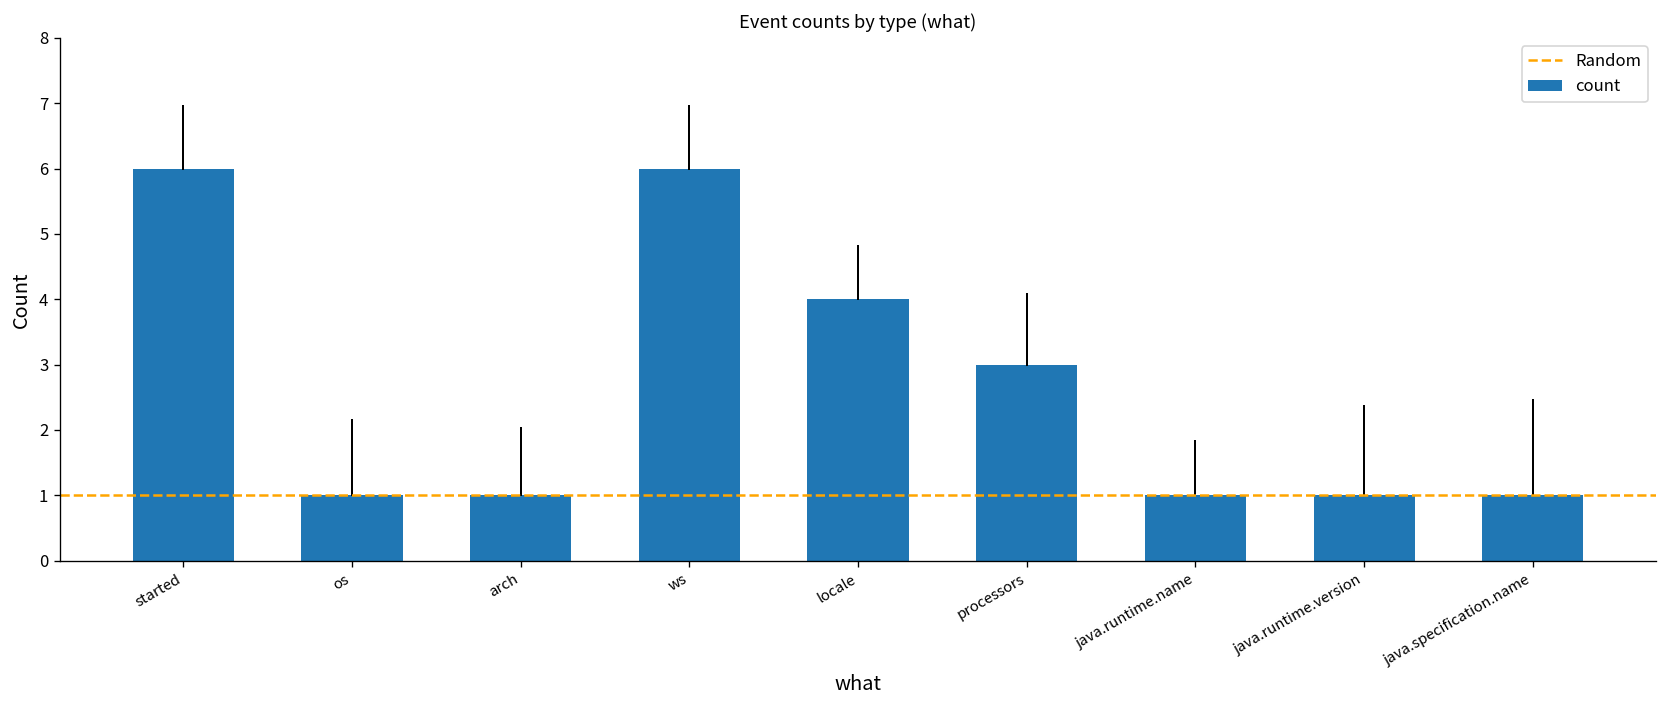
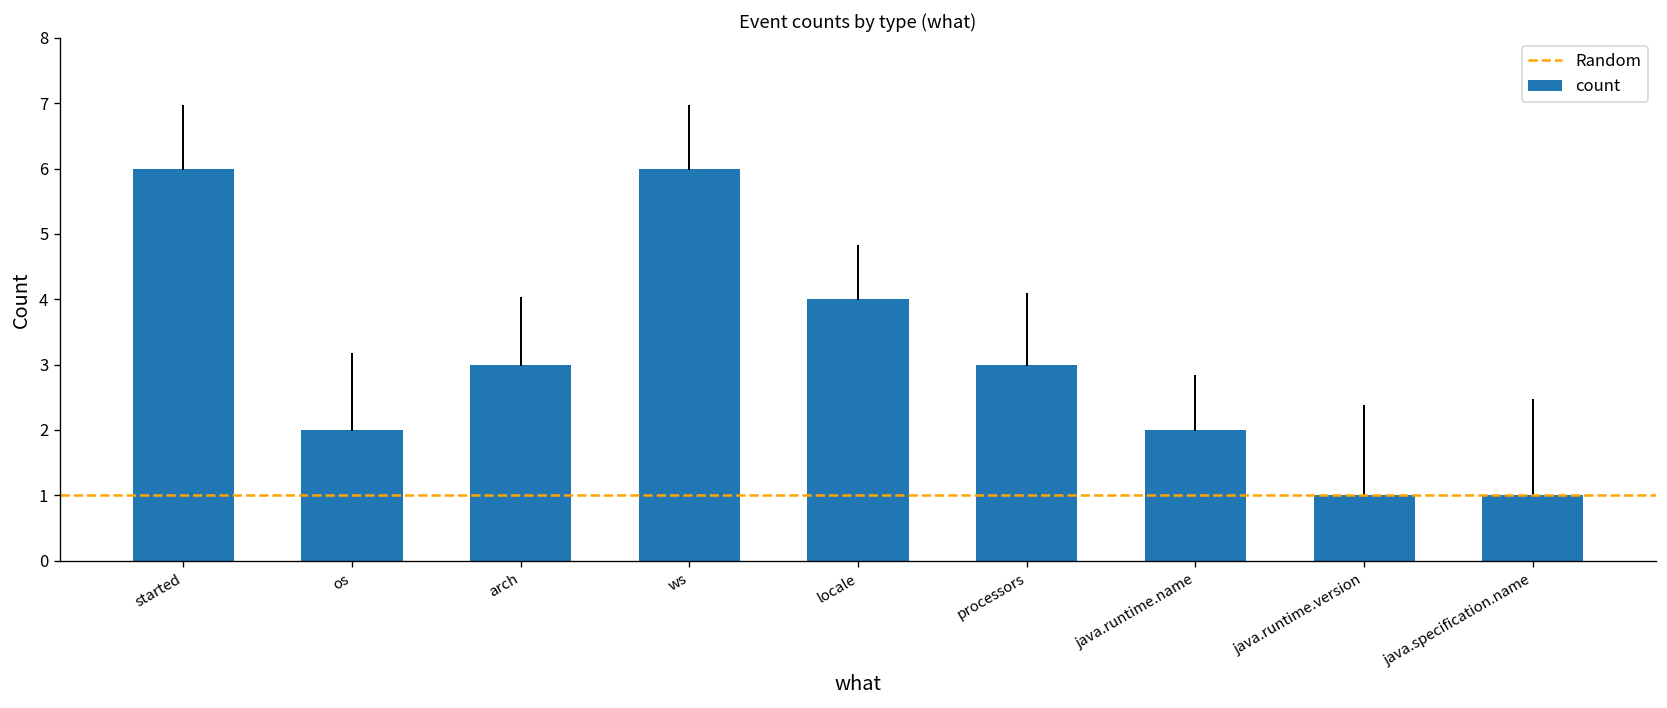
  {
    "count": {
      "started": 6,
-     "os": 1,
-     "arch": 1,
+     "os": 2,
+     "arch": 3,
      "ws": 6,
      "locale": 4,
      "processors": 3,
-     "java.runtime.name": 1,
+     "java.runtime.name": 2,
      "java.runtime.version": 1,
      "java.specification.name": 1
    }
  }
